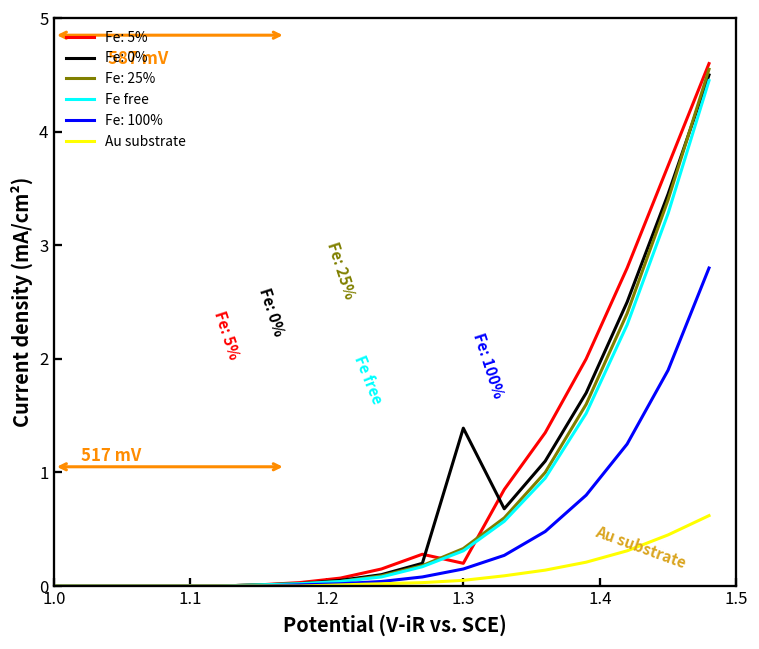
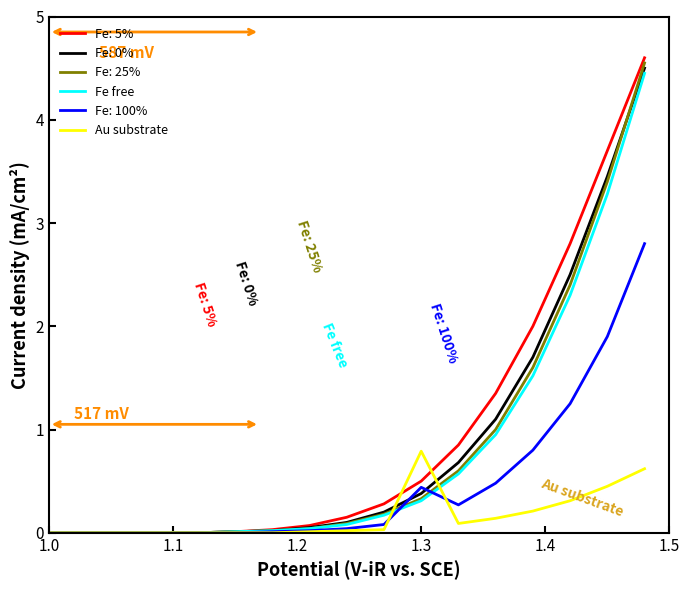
  {
    "Fe: 5%": {
-     "1.3": 0.2
+     "1.3": 0.5
    },
    "Fe: 0%": {
-     "1.3": 1.39
+     "1.3": 0.38
    },
    "Fe: 100%": {
-     "1.3": 0.15
+     "1.3": 0.44
    },
    "Au substrate": {
-     "1.3": 0.05
+     "1.3": 0.79
    }
  }
